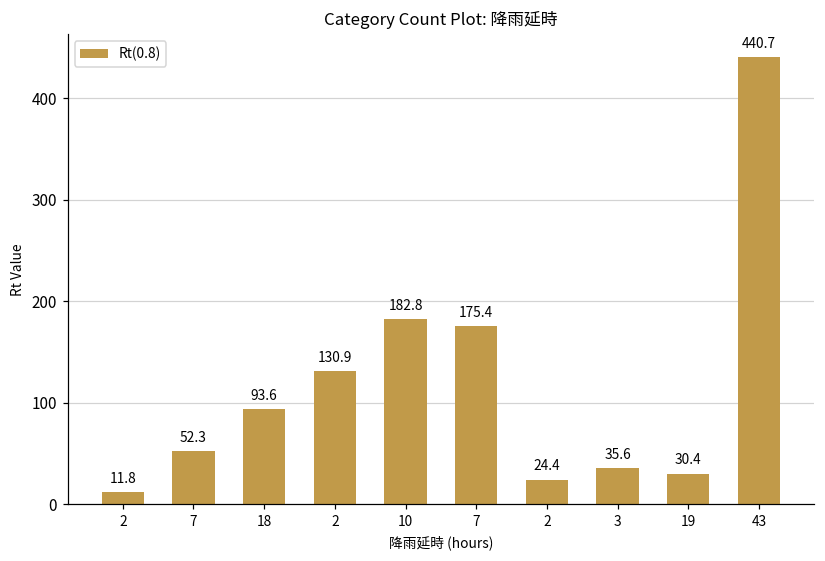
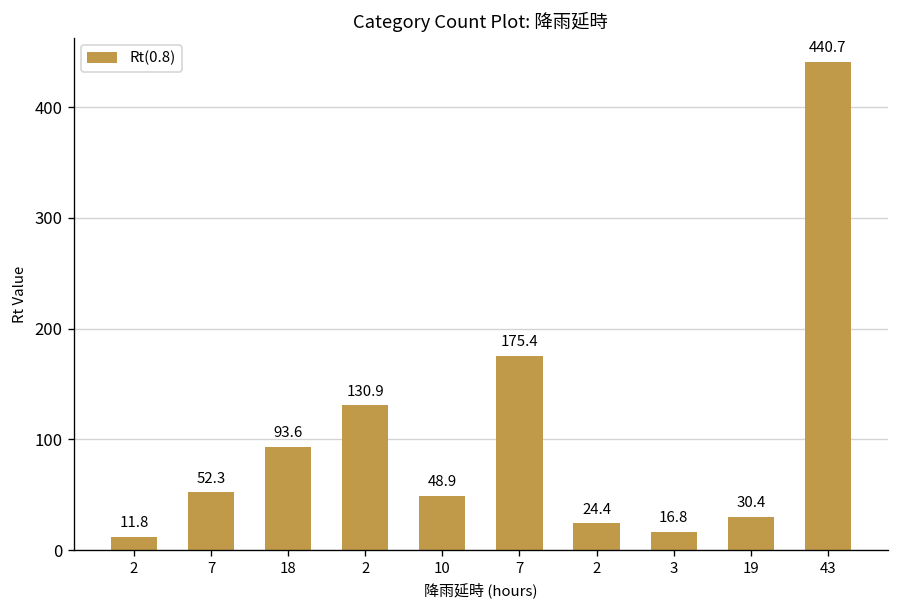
  {
    "18": 93.6,
-   "10": 182.8,
-   "3": 35.6,
+   "10": 48.9,
+   "3": 16.8,
    "19": 30.4,
    "43": 440.7
  }
